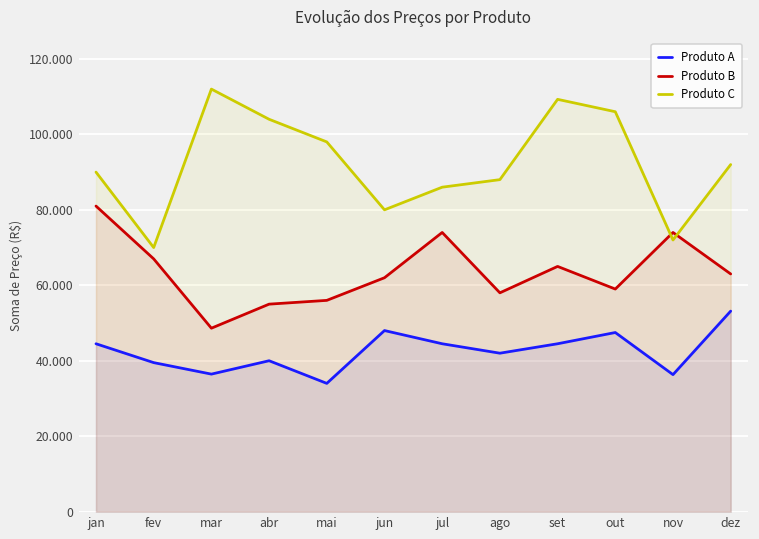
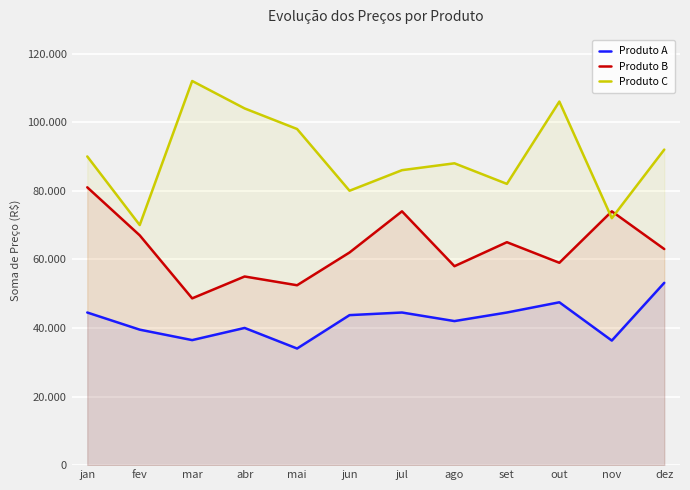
  {
    "Produto A": {
      "jan": 45,
      "fev": 40,
      "mar": 36,
      "abr": 40,
      "mai": 34,
-     "jun": 48,
+     "jun": 44,
      "jul": 45,
      "ago": 42,
      "set": 45,
      "out": 47,
      "nov": 36,
      "dez": 53
    },
    "Produto B": {
      "jan": 81,
      "fev": 67,
      "mar": 49,
      "abr": 55,
-     "mai": 56,
+     "mai": 52,
      "jun": 62,
      "jul": 74,
      "ago": 58,
      "set": 65,
      "out": 59,
      "nov": 74,
      "dez": 63
    },
    "Produto C": {
      "jan": 90,
      "fev": 70,
      "mar": 112,
      "abr": 104,
      "mai": 98,
      "jun": 80,
      "jul": 86,
      "ago": 88,
-     "set": 109,
+     "set": 82,
      "out": 106,
      "nov": 72,
      "dez": 92
    }
  }
